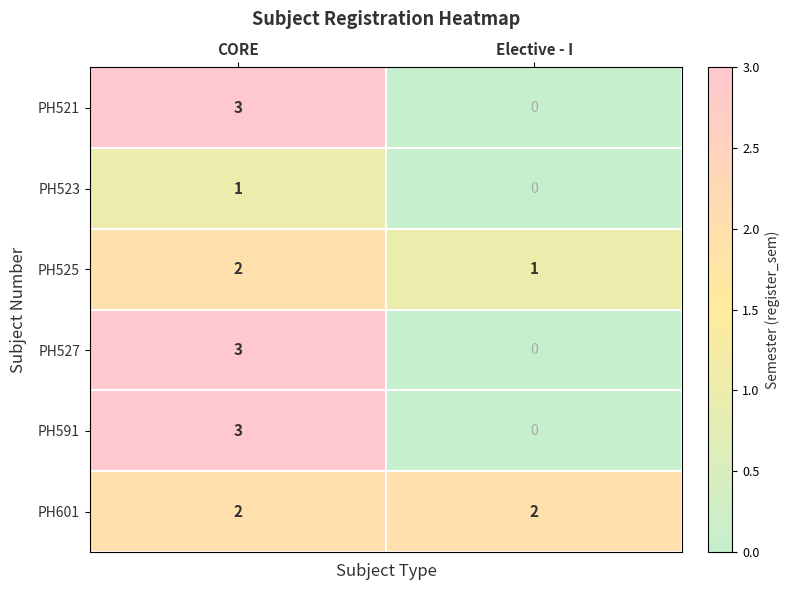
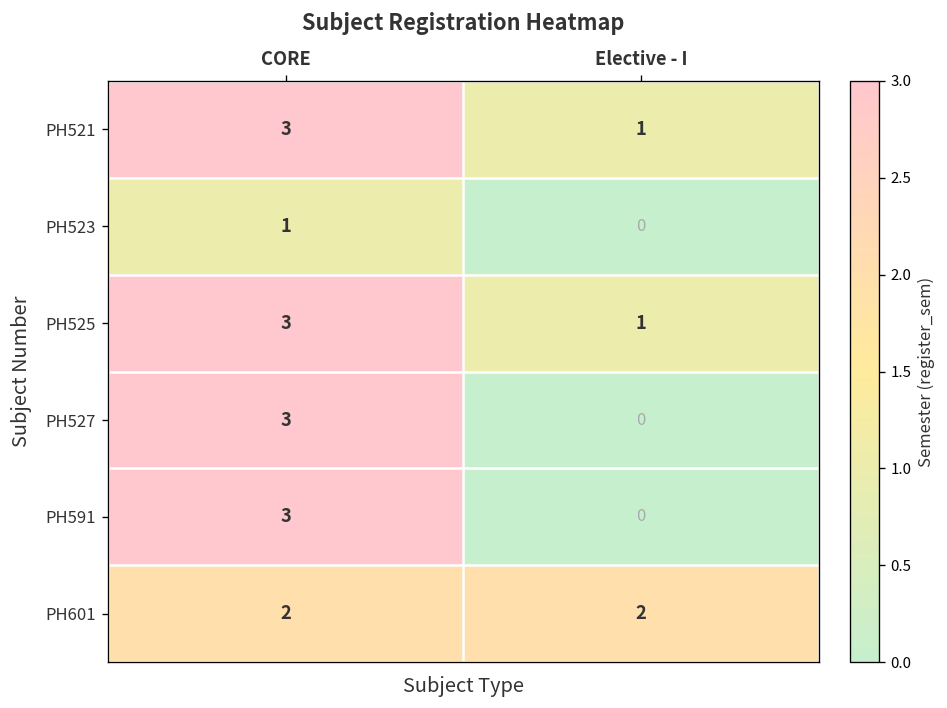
  {
    "PH521": {
      "CORE": 3,
-     "Elective - I": 0
+     "Elective - I": 1
    },
    "PH523": {
      "CORE": 1,
      "Elective - I": 0
    },
    "PH525": {
-     "CORE": 2,
+     "CORE": 3,
      "Elective - I": 1
    },
    "PH527": {
      "CORE": 3,
      "Elective - I": 0
    },
    "PH591": {
      "CORE": 3,
      "Elective - I": 0
    },
    "PH601": {
      "CORE": 2,
      "Elective - I": 2
    }
  }
